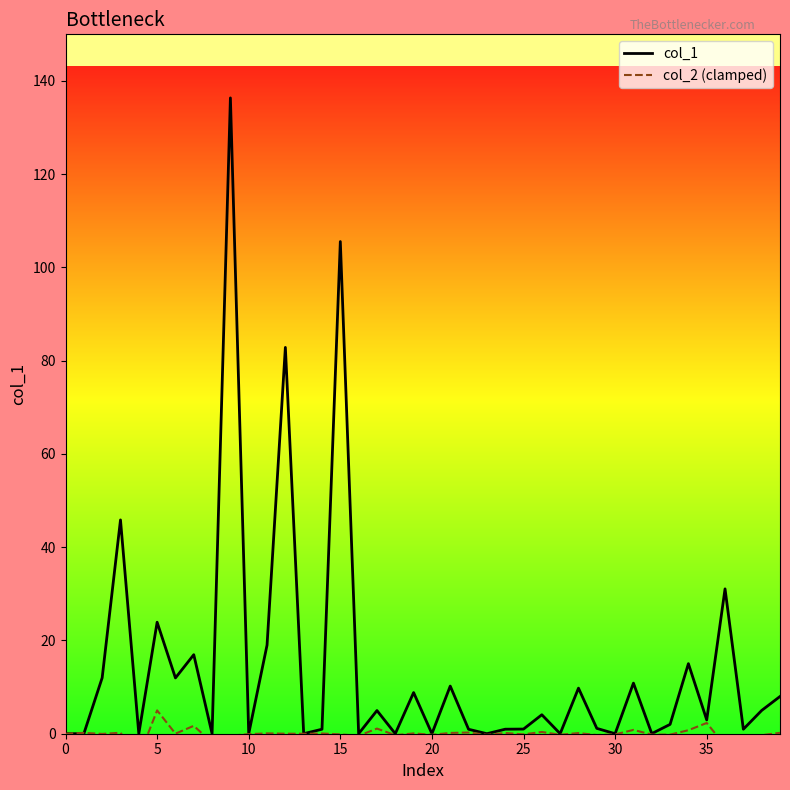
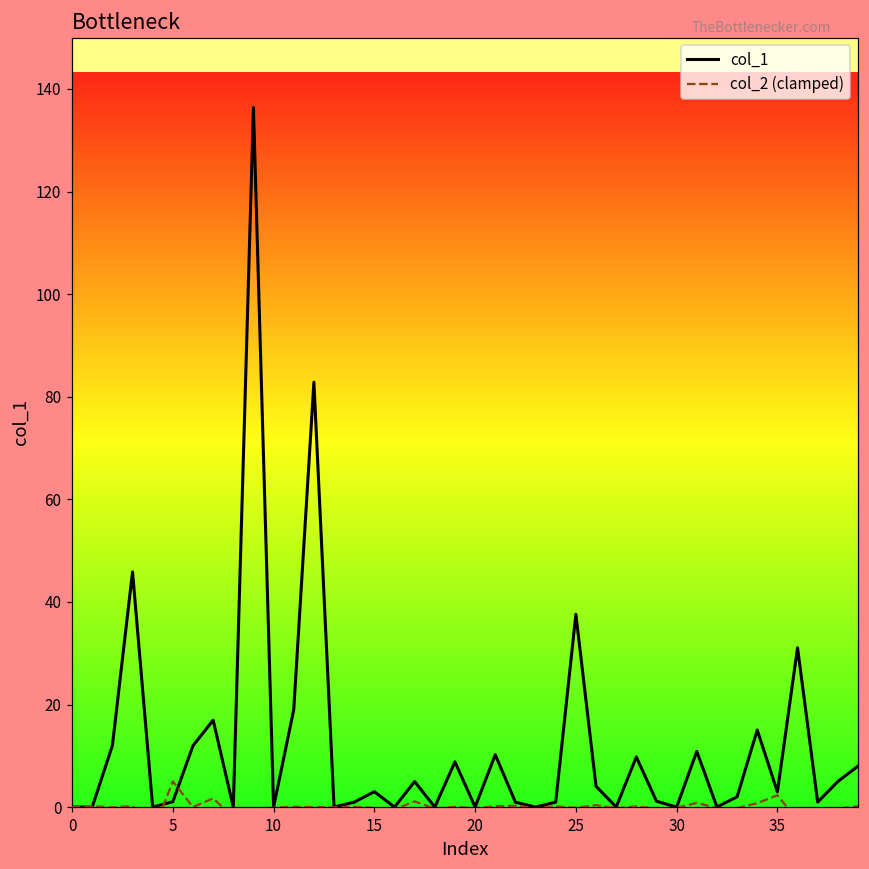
  {
    "col_1": {
-     "5": 24,
-     "15": 106,
-     "25": 1,
+     "5": 1,
+     "15": 3,
+     "25": 38,
      "35": 3
    },
    "col_2 (clamped)": {
      "5": 5,
      "15": 0,
      "25": 0,
      "35": 2
    }
  }
